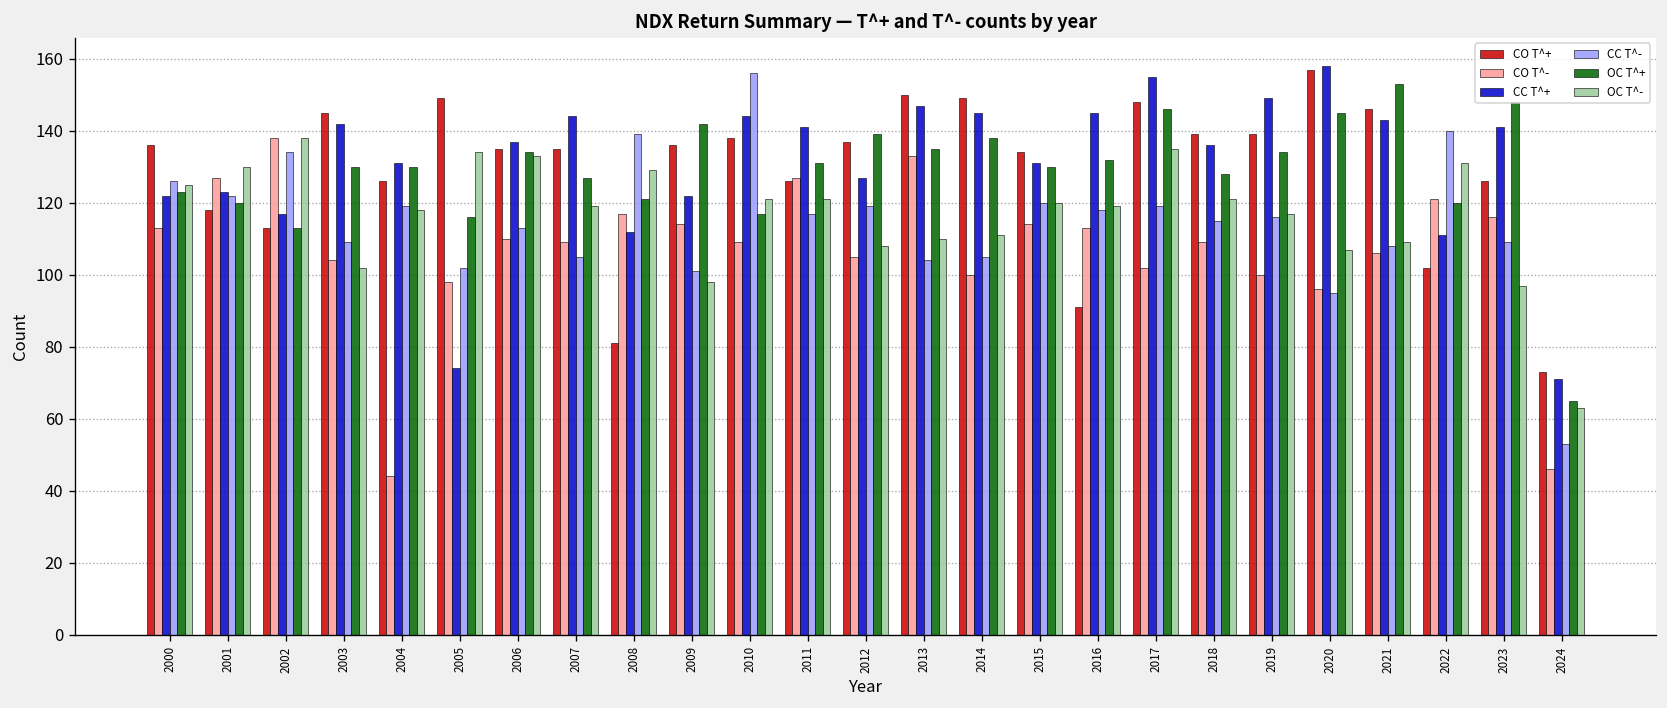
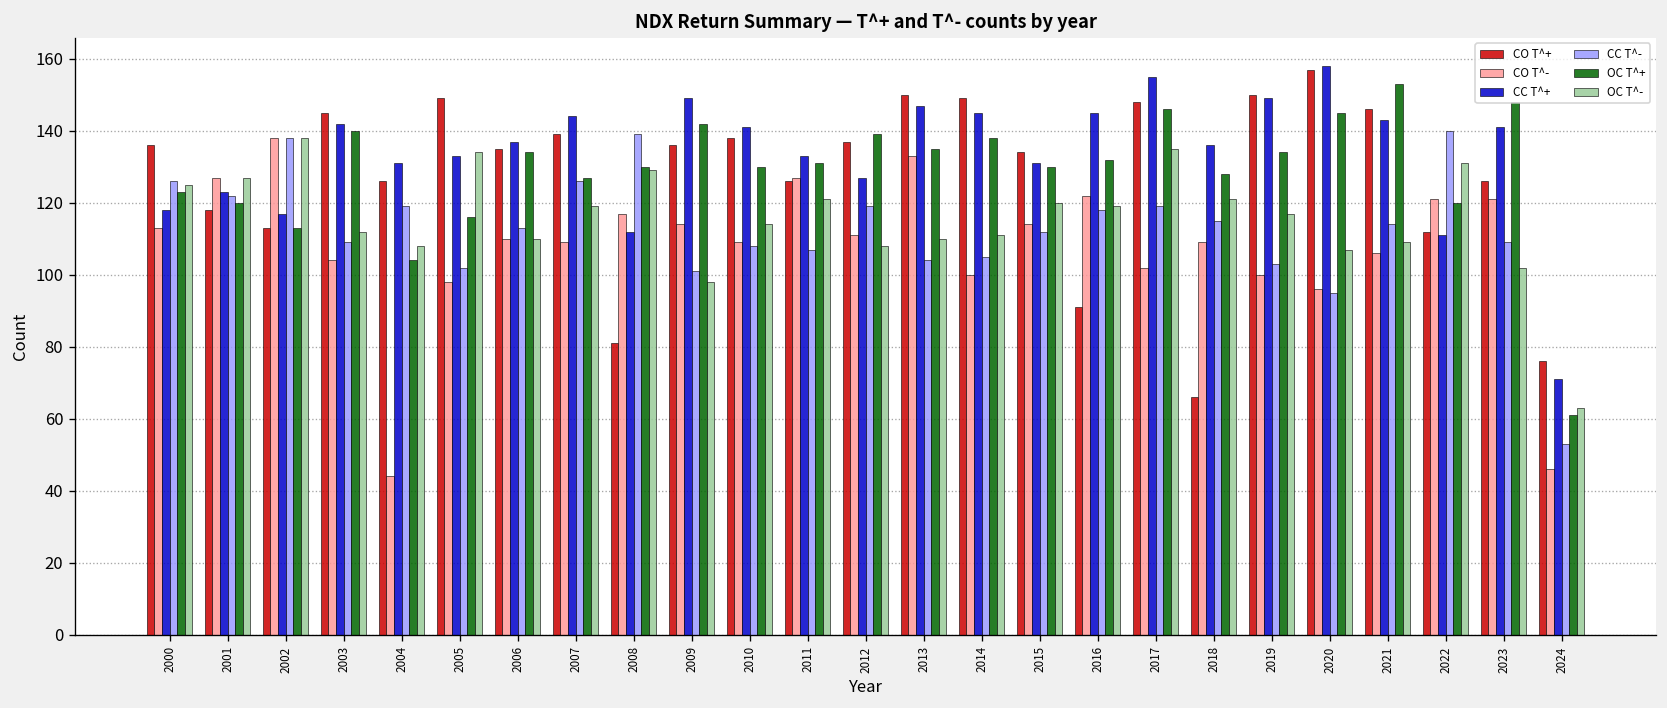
  {
    "CO T^+": {
      "2000": 136,
      "2001": 118,
      "2002": 113,
      "2003": 145,
      "2004": 126,
      "2005": 149,
      "2006": 135,
-     "2007": 135,
+     "2007": 139,
      "2008": 81,
      "2009": 136,
      "2010": 138,
      "2011": 126,
      "2012": 137,
      "2013": 150,
      "2014": 149,
      "2015": 134,
      "2016": 91,
      "2017": 148,
-     "2018": 139,
-     "2019": 139,
+     "2018": 66,
+     "2019": 150,
      "2020": 157,
      "2021": 146,
-     "2022": 102,
+     "2022": 112,
      "2023": 126,
-     "2024": 73
+     "2024": 76
    },
    "CO T^-": {
      "2000": 113,
      "2001": 127,
      "2002": 138,
      "2003": 104,
      "2004": 44,
      "2005": 98,
      "2006": 110,
      "2007": 109,
      "2008": 117,
      "2009": 114,
      "2010": 109,
      "2011": 127,
-     "2012": 105,
+     "2012": 111,
      "2013": 133,
      "2014": 100,
      "2015": 114,
-     "2016": 113,
+     "2016": 122,
      "2017": 102,
      "2018": 109,
      "2019": 100,
      "2020": 96,
      "2021": 106,
      "2022": 121,
-     "2023": 116,
+     "2023": 121,
      "2024": 46
    },
    "CC T^+": {
-     "2000": 122,
+     "2000": 118,
      "2001": 123,
      "2002": 117,
      "2003": 142,
      "2004": 131,
-     "2005": 74,
+     "2005": 133,
      "2006": 137,
      "2007": 144,
      "2008": 112,
-     "2009": 122,
-     "2010": 144,
-     "2011": 141,
+     "2009": 149,
+     "2010": 141,
+     "2011": 133,
      "2012": 127,
      "2013": 147,
      "2014": 145,
      "2015": 131,
      "2016": 145,
      "2017": 155,
      "2018": 136,
      "2019": 149,
      "2020": 158,
      "2021": 143,
      "2022": 111,
      "2023": 141,
      "2024": 71
    },
    "CC T^-": {
      "2000": 126,
      "2001": 122,
-     "2002": 134,
+     "2002": 138,
      "2003": 109,
      "2004": 119,
      "2005": 102,
      "2006": 113,
-     "2007": 105,
+     "2007": 126,
      "2008": 139,
      "2009": 101,
-     "2010": 156,
-     "2011": 117,
+     "2010": 108,
+     "2011": 107,
      "2012": 119,
      "2013": 104,
      "2014": 105,
-     "2015": 120,
+     "2015": 112,
      "2016": 118,
      "2017": 119,
      "2018": 115,
-     "2019": 116,
+     "2019": 103,
      "2020": 95,
-     "2021": 108,
+     "2021": 114,
      "2022": 140,
      "2023": 109,
      "2024": 53
    },
    "OC T^+": {
      "2000": 123,
      "2001": 120,
      "2002": 113,
-     "2003": 130,
-     "2004": 130,
+     "2003": 140,
+     "2004": 104,
      "2005": 116,
      "2006": 134,
      "2007": 127,
-     "2008": 121,
+     "2008": 130,
      "2009": 142,
-     "2010": 117,
+     "2010": 130,
      "2011": 131,
      "2012": 139,
      "2013": 135,
      "2014": 138,
      "2015": 130,
      "2016": 132,
      "2017": 146,
      "2018": 128,
      "2019": 134,
      "2020": 145,
      "2021": 153,
      "2022": 120,
      "2023": 148,
-     "2024": 65
+     "2024": 61
    },
    "OC T^-": {
      "2000": 125,
-     "2001": 130,
+     "2001": 127,
      "2002": 138,
-     "2003": 102,
-     "2004": 118,
+     "2003": 112,
+     "2004": 108,
      "2005": 134,
-     "2006": 133,
+     "2006": 110,
      "2007": 119,
      "2008": 129,
      "2009": 98,
-     "2010": 121,
+     "2010": 114,
      "2011": 121,
      "2012": 108,
      "2013": 110,
      "2014": 111,
      "2015": 120,
      "2016": 119,
      "2017": 135,
      "2018": 121,
      "2019": 117,
      "2020": 107,
      "2021": 109,
      "2022": 131,
-     "2023": 97,
+     "2023": 102,
      "2024": 63
    }
  }
